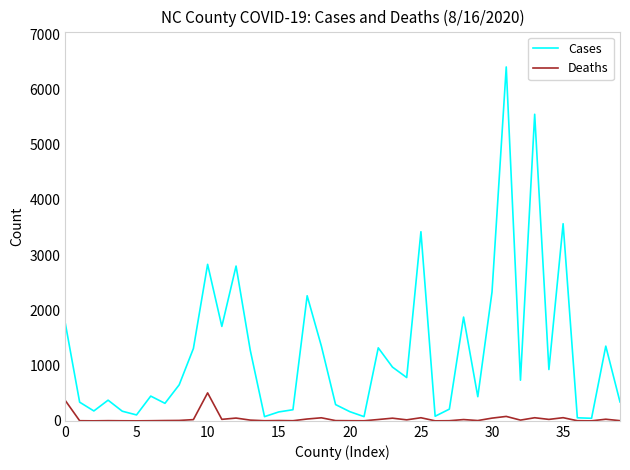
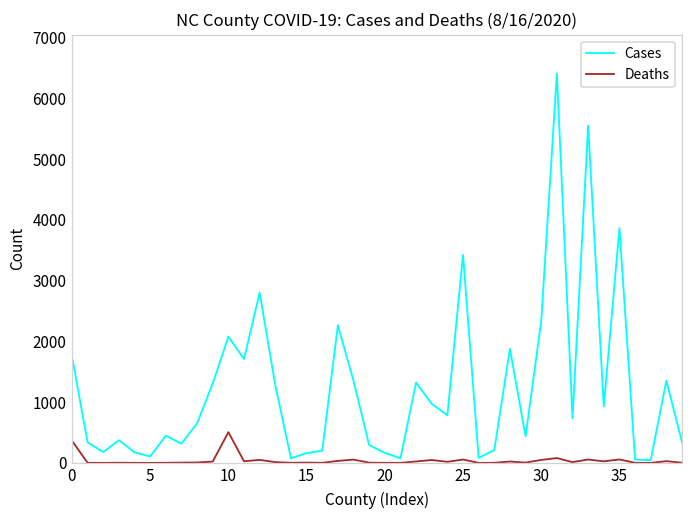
  {
    "Cases": {
      "0": 1800,
      "5": 100,
-     "10": 2800,
+     "10": 2100,
      "15": 200,
      "20": 200,
      "25": 3400,
      "30": 2300,
-     "35": 3600
+     "35": 3900
    },
    "Deaths": {
      "0": 400,
      "5": 0,
      "10": 500,
      "15": 0,
      "20": 0,
      "25": 100,
      "30": 0,
      "35": 100
    }
  }
